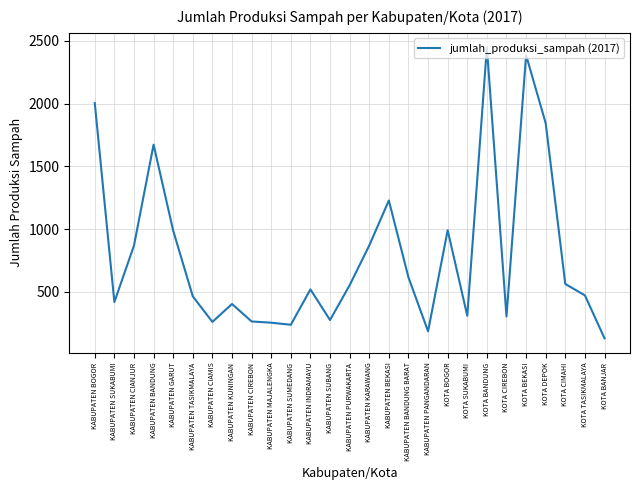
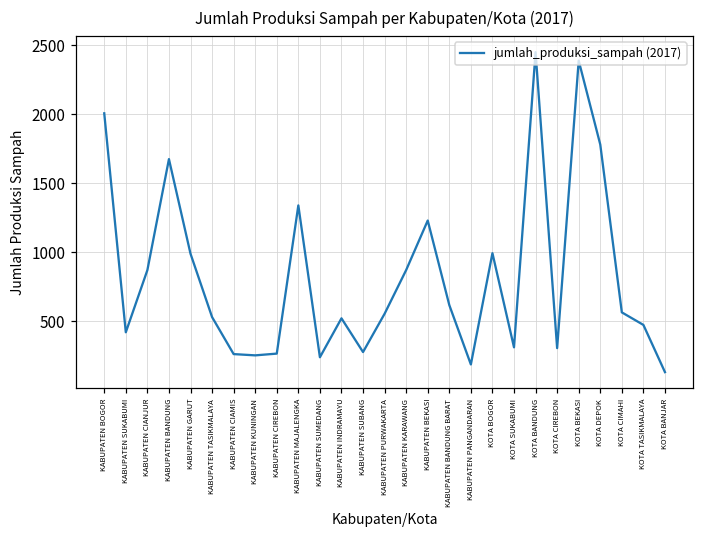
  {
    "KABUPATEN BOGOR": 2010,
    "KABUPATEN SUKABUMI": 420,
    "KABUPATEN CIANJUR": 870,
    "KABUPATEN BANDUNG": 1670,
    "KABUPATEN GARUT": 990,
-   "KABUPATEN TASIKMALAYA": 460,
+   "KABUPATEN TASIKMALAYA": 530,
    "KABUPATEN CIAMIS": 260,
-   "KABUPATEN KUNINGAN": 400,
+   "KABUPATEN KUNINGAN": 250,
    "KABUPATEN CIREBON": 260,
-   "KABUPATEN MAJALENGKA": 250,
+   "KABUPATEN MAJALENGKA": 1340,
    "KABUPATEN SUMEDANG": 240,
    "KABUPATEN INDRAMAYU": 520,
    "KABUPATEN SUBANG": 280,
    "KABUPATEN PURWAKARTA": 550,
    "KABUPATEN KARAWANG": 870,
    "KABUPATEN BEKASI": 1230,
    "KABUPATEN BANDUNG BARAT": 620,
    "KABUPATEN PANGANDARAN": 190,
    "KOTA BOGOR": 990,
    "KOTA SUKABUMI": 310,
    "KOTA CIREBON": 300,
-   "KOTA DEPOK": 1840,
+   "KOTA DEPOK": 1780,
    "KOTA CIMAHI": 560,
    "KOTA TASIKMALAYA": 470,
    "KOTA BANJAR": 130
  }
